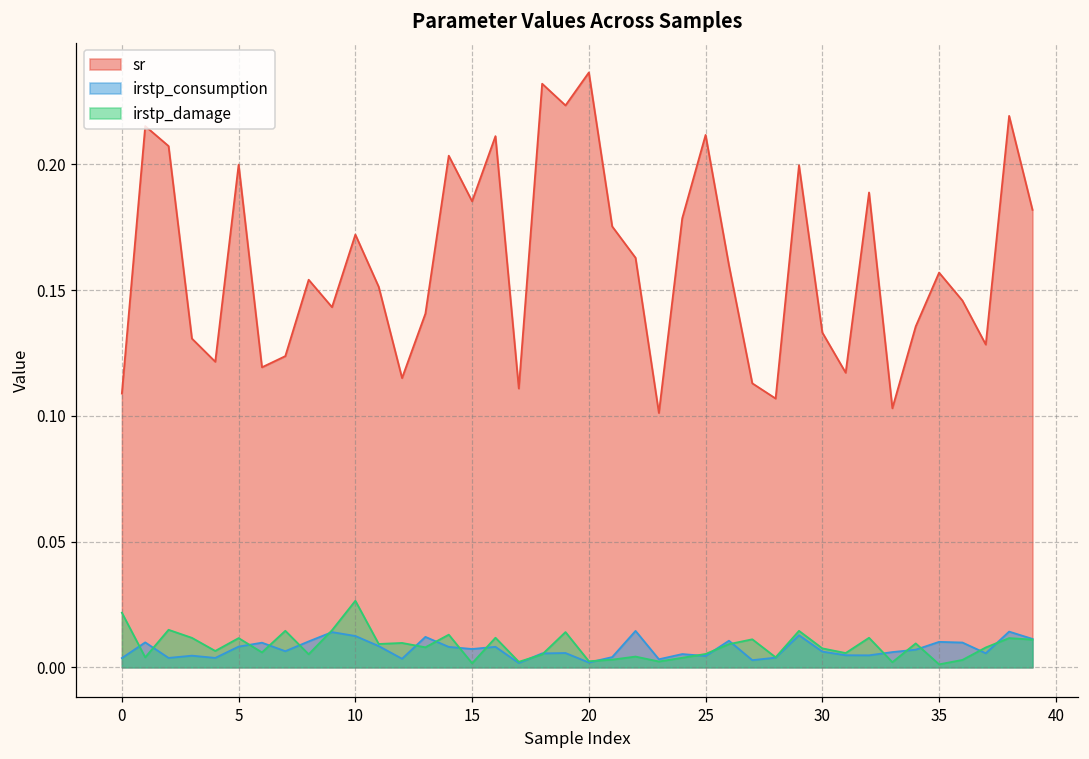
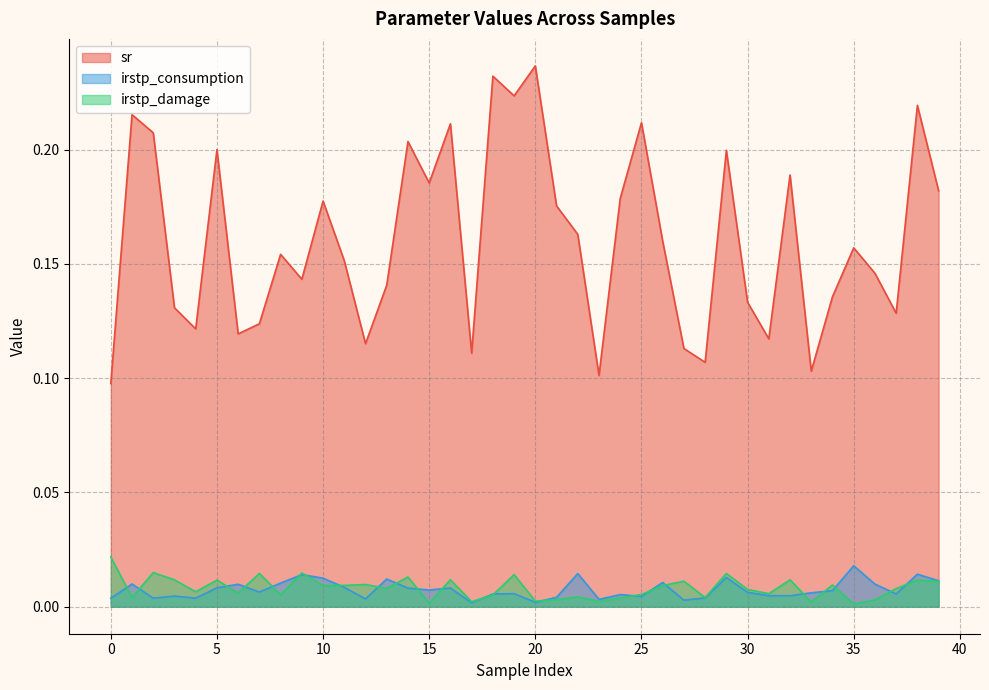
  {
    "sr": {
-     "0": 0.109,
+     "0": 0.098,
      "5": 0.200,
-     "10": 0.172,
+     "10": 0.177,
      "15": 0.185,
      "20": 0.237,
      "25": 0.212,
      "30": 0.133,
      "35": 0.157
    },
    "irstp_consumption": {
      "0": 0.004,
      "5": 0.008,
      "10": 0.012,
      "15": 0.007,
      "30": 0.006,
-     "35": 0.010
+     "35": 0.018
    },
    "irstp_damage": {
      "0": 0.022,
      "5": 0.012,
-     "10": 0.026,
+     "10": 0.009,
      "15": 0.002,
      "30": 0.008,
      "35": 0.001
    }
  }
